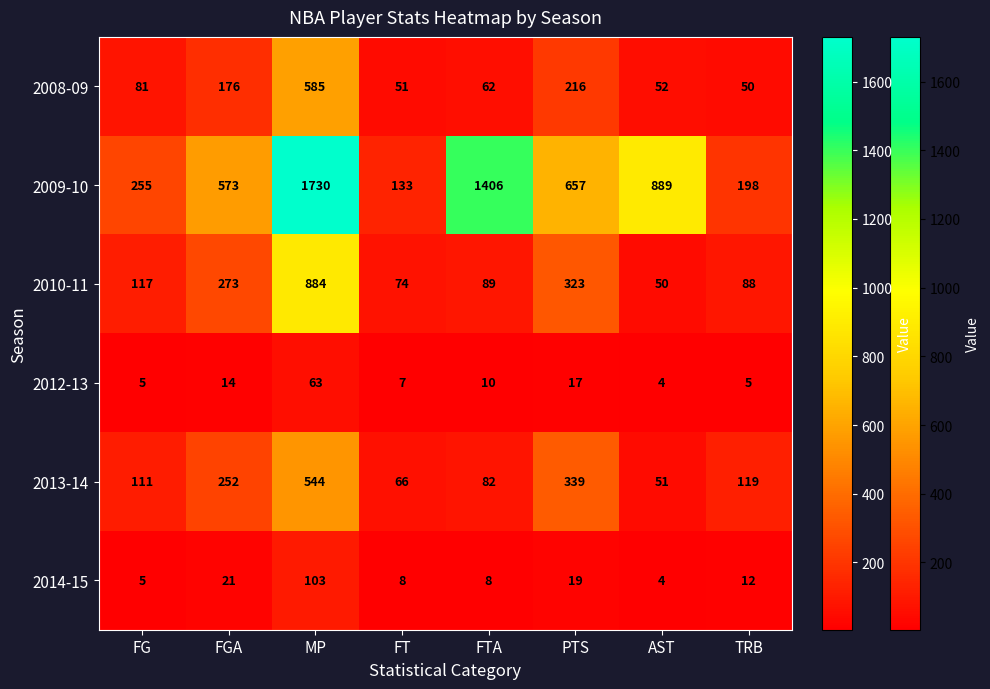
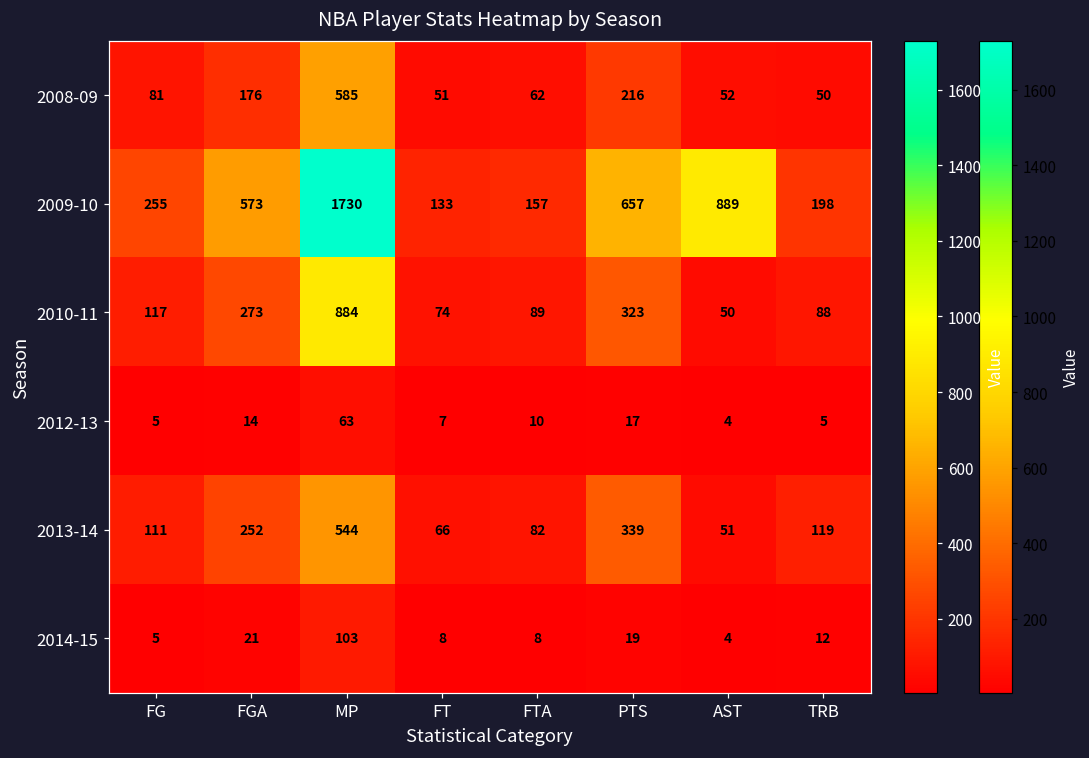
  {
    "2008-09": {
      "FG": 81,
      "FGA": 176,
      "MP": 585,
      "FT": 51,
      "FTA": 62,
      "PTS": 216,
      "AST": 52,
      "TRB": 50
    },
    "2009-10": {
      "FG": 255,
      "FGA": 573,
      "MP": 1730,
      "FT": 133,
-     "FTA": 1406,
+     "FTA": 157,
      "PTS": 657,
      "AST": 889,
      "TRB": 198
    },
    "2010-11": {
      "FG": 117,
      "FGA": 273,
      "MP": 884,
      "FT": 74,
      "FTA": 89,
      "PTS": 323,
      "AST": 50,
      "TRB": 88
    },
    "2012-13": {
      "FG": 5,
      "FGA": 14,
      "MP": 63,
      "FT": 7,
      "FTA": 10,
      "PTS": 17,
      "AST": 4,
      "TRB": 5
    },
    "2013-14": {
      "FG": 111,
      "FGA": 252,
      "MP": 544,
      "FT": 66,
      "FTA": 82,
      "PTS": 339,
      "AST": 51,
      "TRB": 119
    },
    "2014-15": {
      "FG": 5,
      "FGA": 21,
      "MP": 103,
      "FT": 8,
      "FTA": 8,
      "PTS": 19,
      "AST": 4,
      "TRB": 12
    }
  }
